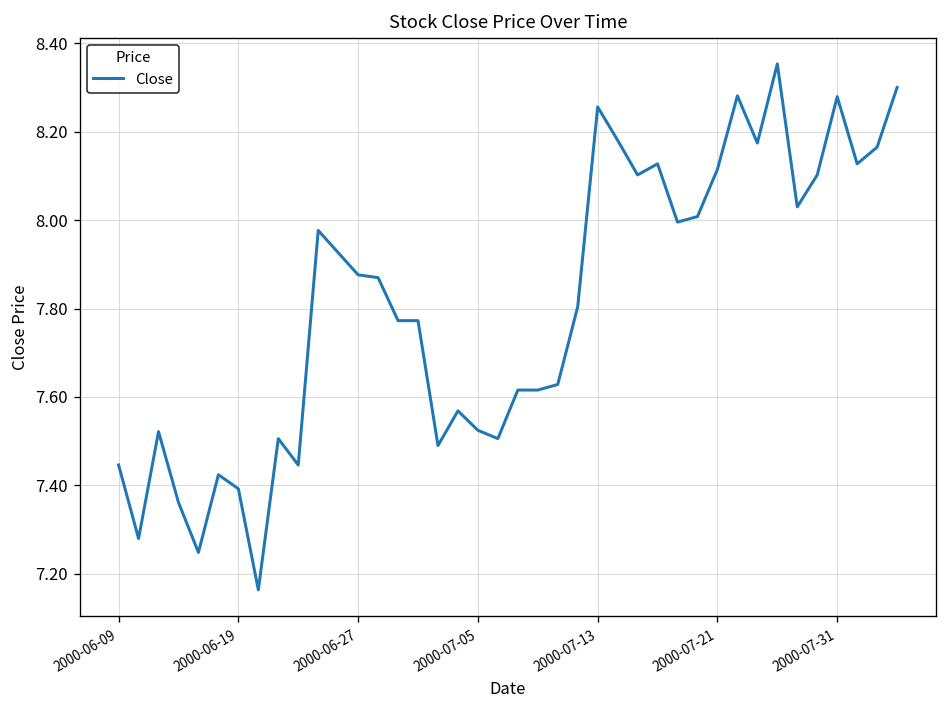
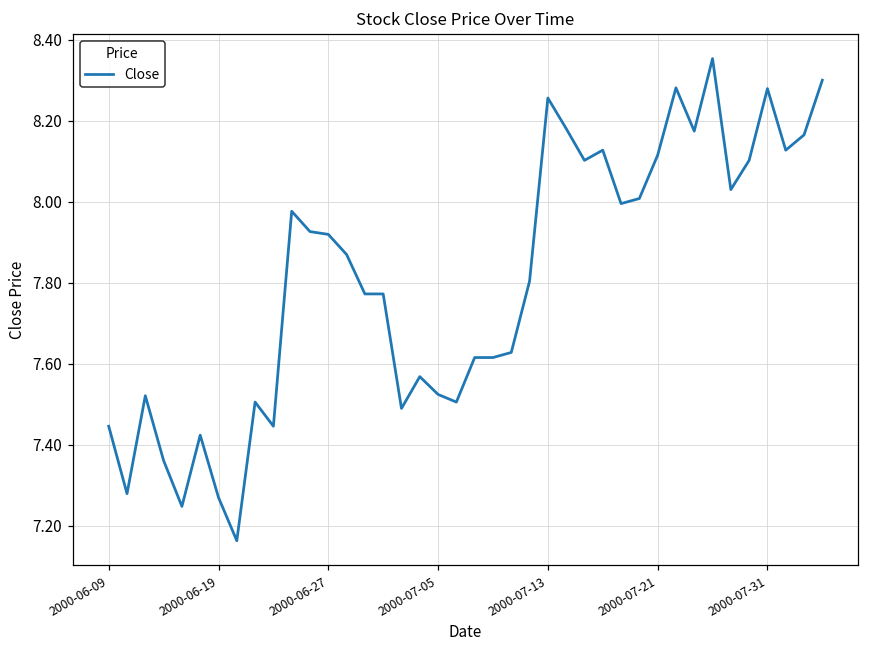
  {
    "2000-06-09": 7.45,
-   "2000-06-19": 7.39,
-   "2000-06-27": 7.88,
+   "2000-06-19": 7.27,
+   "2000-06-27": 7.92,
    "2000-07-05": 7.52,
    "2000-07-13": 8.26,
    "2000-07-21": 8.12,
    "2000-07-31": 8.28
  }
